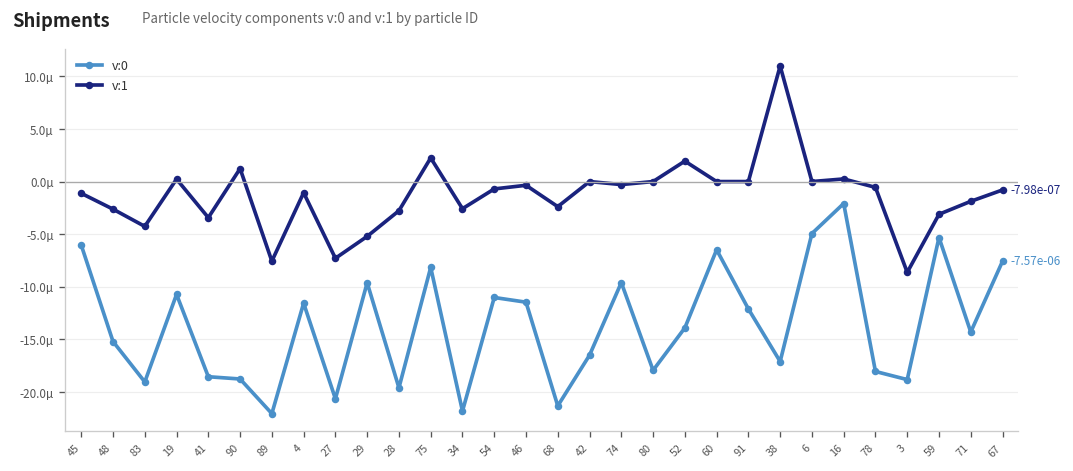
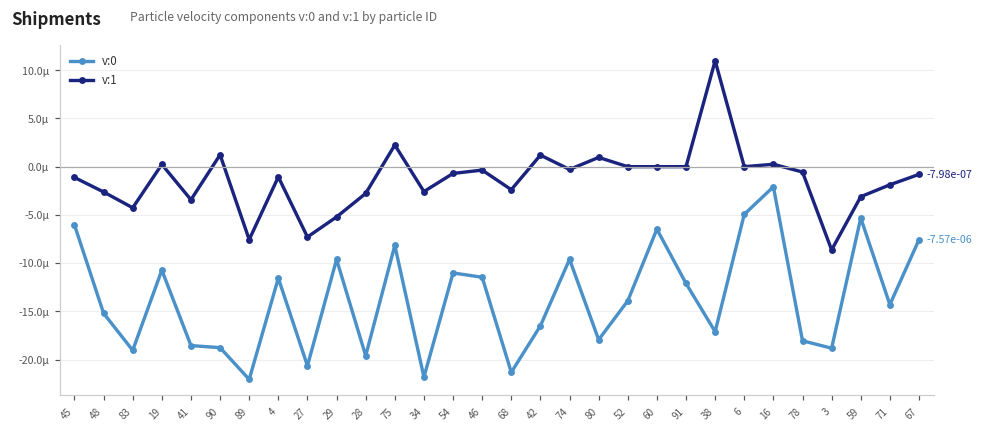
  {
    "v:0": {
      "67": "-7.57e-06"
    },
    "v:1": {
      "45": "-1µ",
      "48": "-3µ",
      "83": "-4µ",
      "19": "0µ",
      "41": "-3µ",
      "90": "1µ",
      "89": "-8µ",
      "4": "-1µ",
      "27": "-7µ",
      "29": "-5µ",
      "28": "-3µ",
      "75": "2µ",
      "34": "-3µ",
      "54": "-1µ",
      "46": "0µ",
      "68": "-2µ",
-     "42": "0µ",
+     "42": "1µ",
      "74": "0µ",
-     "80": "0µ",
-     "52": "2µ",
+     "80": "1µ",
+     "52": "0µ",
      "60": "0µ",
      "91": "0µ",
      "38": "11µ",
      "6": "0µ",
      "16": "0µ",
      "78": "-1µ",
      "3": "-9µ",
      "59": "-3µ",
      "71": "-2µ"
    }
  }
